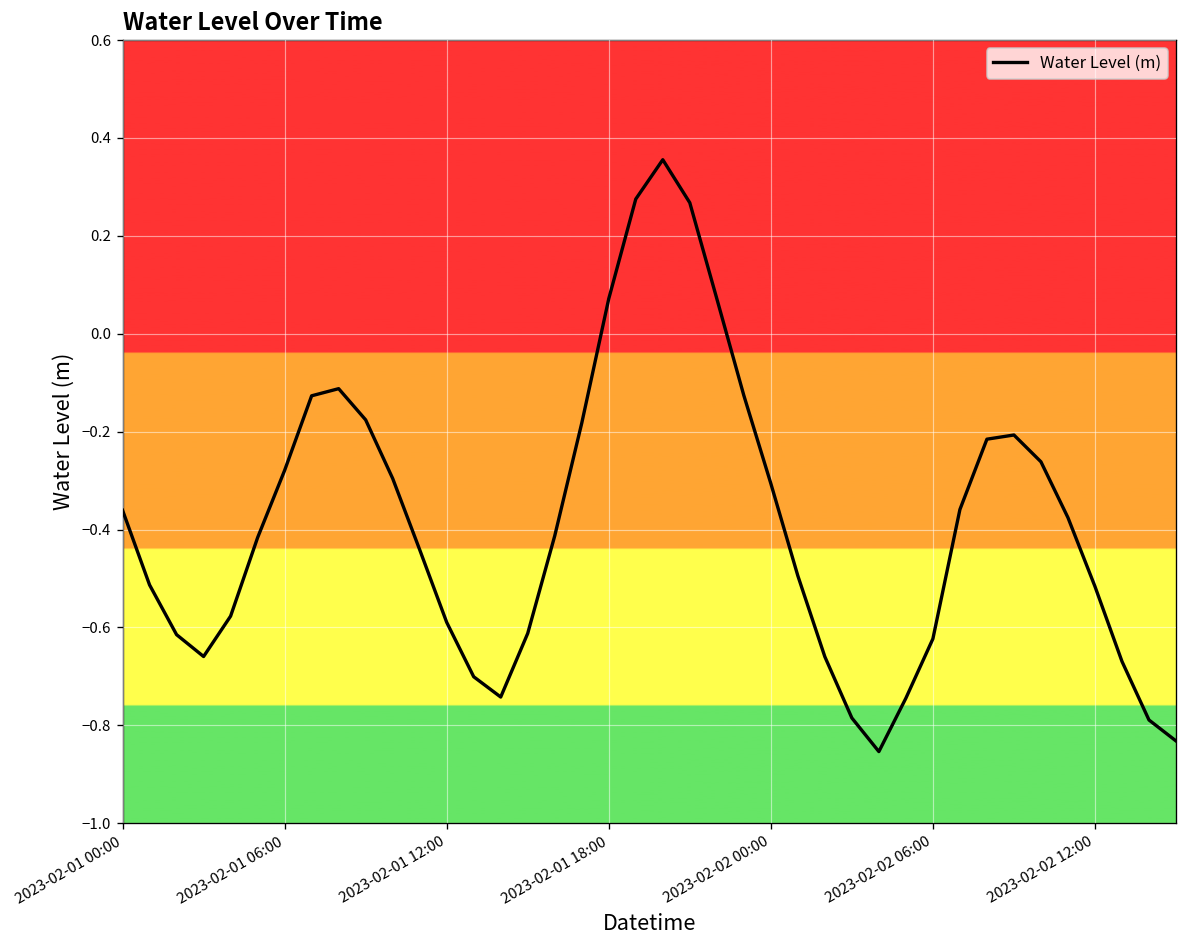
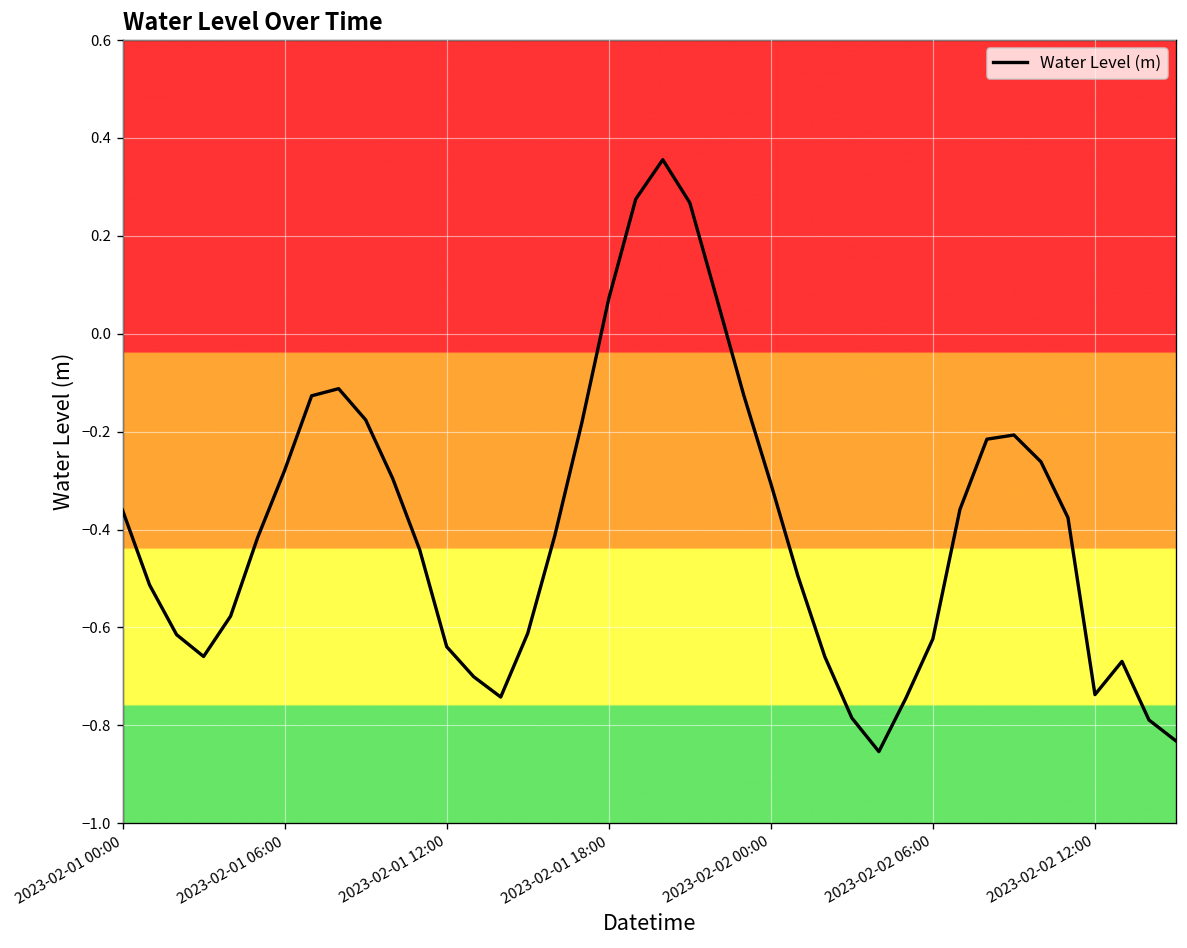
  {
    "2023-02-01 00:00": -0.36,
    "2023-02-01 06:00": -0.28,
-   "2023-02-01 12:00": -0.59,
+   "2023-02-01 12:00": -0.64,
    "2023-02-01 18:00": 0.07,
    "2023-02-02 00:00": -0.31,
    "2023-02-02 06:00": -0.62,
-   "2023-02-02 12:00": -0.52
+   "2023-02-02 12:00": -0.74
  }
